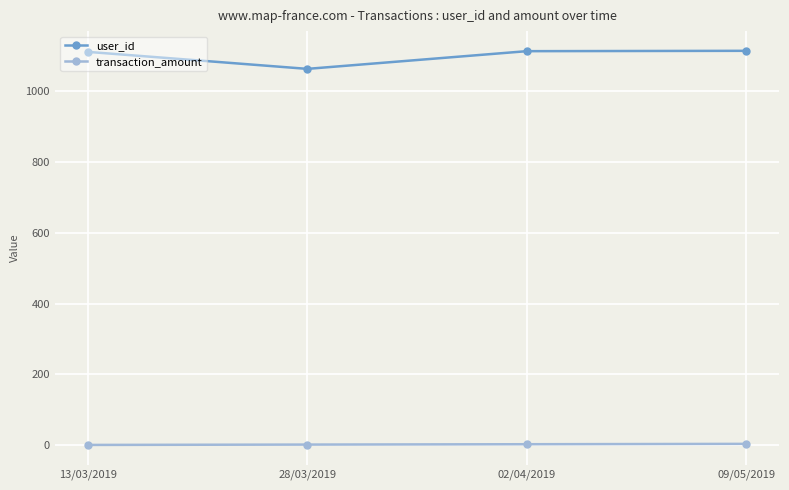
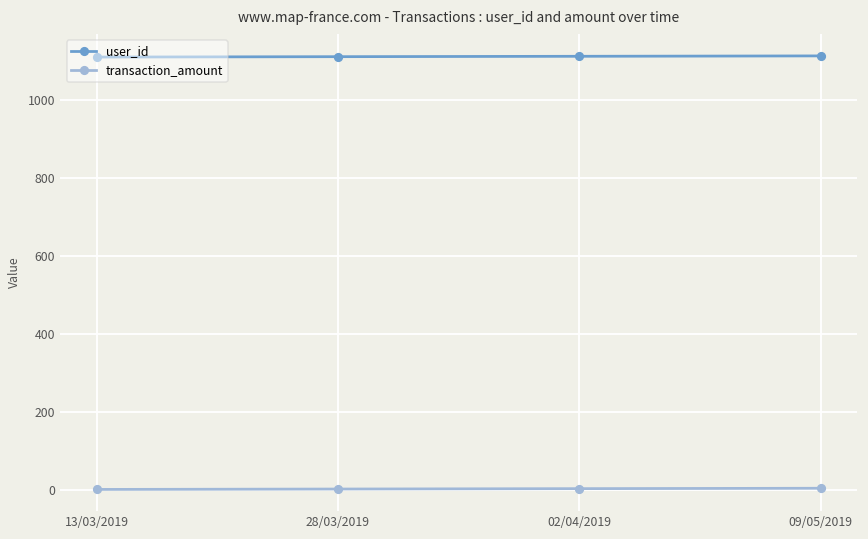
  {
    "user_id": {
-     "28/03/2019": 1060,
+     "28/03/2019": 1110,
      "02/04/2019": 1110,
      "09/05/2019": 1110
    },
    "transaction_amount": {
      "13/03/2019": 0,
      "28/03/2019": 0,
      "02/04/2019": 0,
      "09/05/2019": 0
    }
  }
